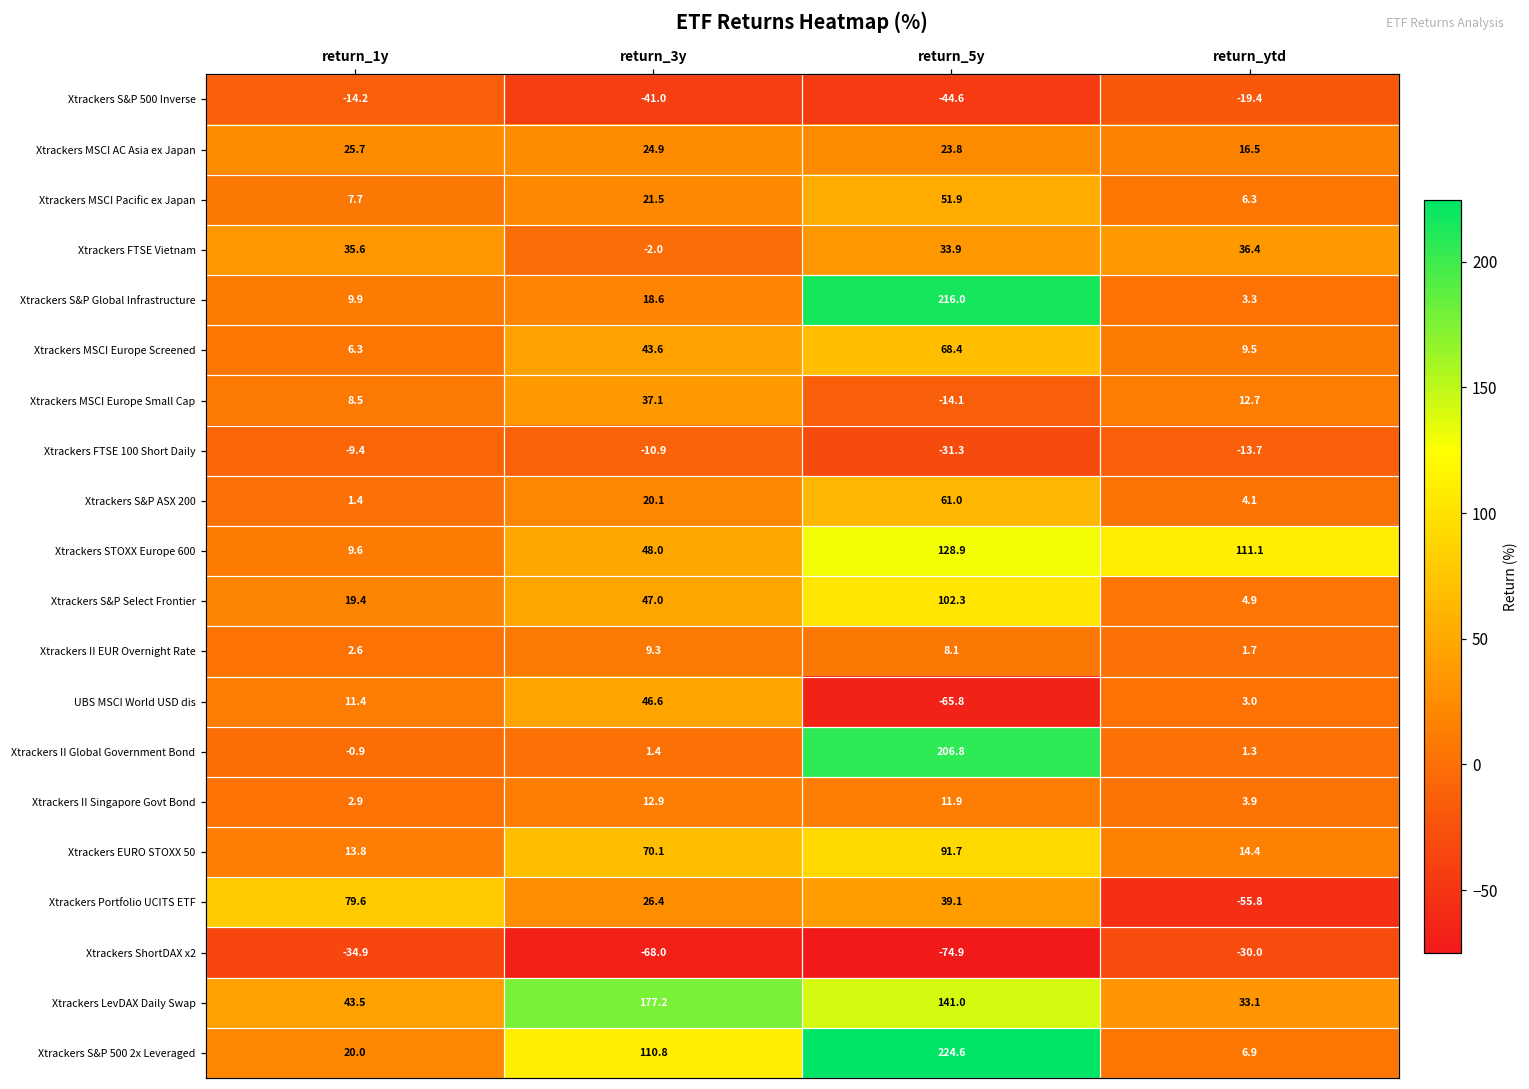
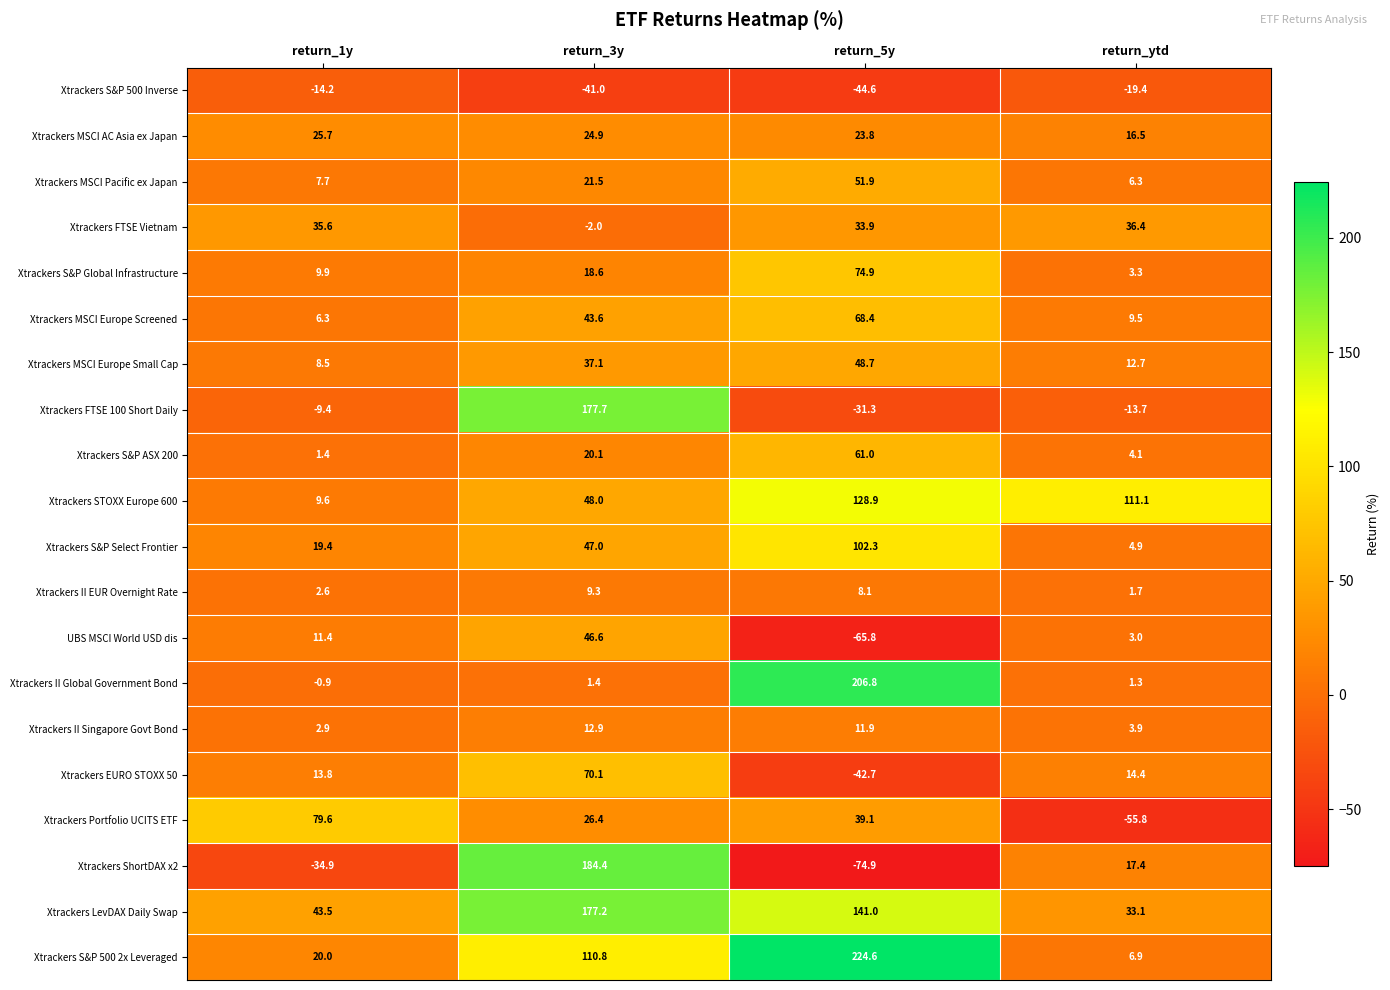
  {
    "Xtrackers S&P 500 Inverse": {
      "return_1y": -14.2,
      "return_3y": -41.0,
      "return_5y": -44.6,
      "return_ytd": -19.4
    },
    "Xtrackers MSCI AC Asia ex Japan": {
      "return_1y": 25.7,
      "return_3y": 24.9,
      "return_5y": 23.8,
      "return_ytd": 16.5
    },
    "Xtrackers MSCI Pacific ex Japan": {
      "return_1y": 7.7,
      "return_3y": 21.5,
      "return_5y": 51.9,
      "return_ytd": 6.3
    },
    "Xtrackers FTSE Vietnam": {
      "return_1y": 35.6,
      "return_3y": -2.0,
      "return_5y": 33.9,
      "return_ytd": 36.4
    },
    "Xtrackers S&P Global Infrastructure": {
      "return_1y": 9.9,
      "return_3y": 18.6,
-     "return_5y": 216.0,
+     "return_5y": 74.9,
      "return_ytd": 3.3
    },
    "Xtrackers MSCI Europe Screened": {
      "return_1y": 6.3,
      "return_3y": 43.6,
      "return_5y": 68.4,
      "return_ytd": 9.5
    },
    "Xtrackers MSCI Europe Small Cap": {
      "return_1y": 8.5,
      "return_3y": 37.1,
-     "return_5y": -14.1,
+     "return_5y": 48.7,
      "return_ytd": 12.7
    },
    "Xtrackers FTSE 100 Short Daily": {
      "return_1y": -9.4,
-     "return_3y": -10.9,
+     "return_3y": 177.7,
      "return_5y": -31.3,
      "return_ytd": -13.7
    },
    "Xtrackers S&P ASX 200": {
      "return_1y": 1.4,
      "return_3y": 20.1,
      "return_5y": 61.0,
      "return_ytd": 4.1
    },
    "Xtrackers STOXX Europe 600": {
      "return_1y": 9.6,
      "return_3y": 48.0,
      "return_5y": 128.9,
      "return_ytd": 111.1
    },
    "Xtrackers S&P Select Frontier": {
      "return_1y": 19.4,
      "return_3y": 47.0,
      "return_5y": 102.3,
      "return_ytd": 4.9
    },
    "Xtrackers II EUR Overnight Rate": {
      "return_1y": 2.6,
      "return_3y": 9.3,
      "return_5y": 8.1,
      "return_ytd": 1.7
    },
    "UBS MSCI World USD dis": {
      "return_1y": 11.4,
      "return_3y": 46.6,
      "return_5y": -65.8,
      "return_ytd": 3.0
    },
    "Xtrackers II Global Government Bond": {
      "return_1y": -0.9,
      "return_3y": 1.4,
      "return_5y": 206.8,
      "return_ytd": 1.3
    },
    "Xtrackers II Singapore Govt Bond": {
      "return_1y": 2.9,
      "return_3y": 12.9,
      "return_5y": 11.9,
      "return_ytd": 3.9
    },
    "Xtrackers EURO STOXX 50": {
      "return_1y": 13.8,
      "return_3y": 70.1,
-     "return_5y": 91.7,
+     "return_5y": -42.7,
      "return_ytd": 14.4
    },
    "Xtrackers Portfolio UCITS ETF": {
      "return_1y": 79.6,
      "return_3y": 26.4,
      "return_5y": 39.1,
      "return_ytd": -55.8
    },
    "Xtrackers ShortDAX x2": {
      "return_1y": -34.9,
-     "return_3y": -68.0,
+     "return_3y": 184.4,
      "return_5y": -74.9,
-     "return_ytd": -30.0
+     "return_ytd": 17.4
    },
    "Xtrackers LevDAX Daily Swap": {
      "return_1y": 43.5,
      "return_3y": 177.2,
      "return_5y": 141.0,
      "return_ytd": 33.1
    },
    "Xtrackers S&P 500 2x Leveraged": {
      "return_1y": 20.0,
      "return_3y": 110.8,
      "return_5y": 224.6,
      "return_ytd": 6.9
    }
  }
